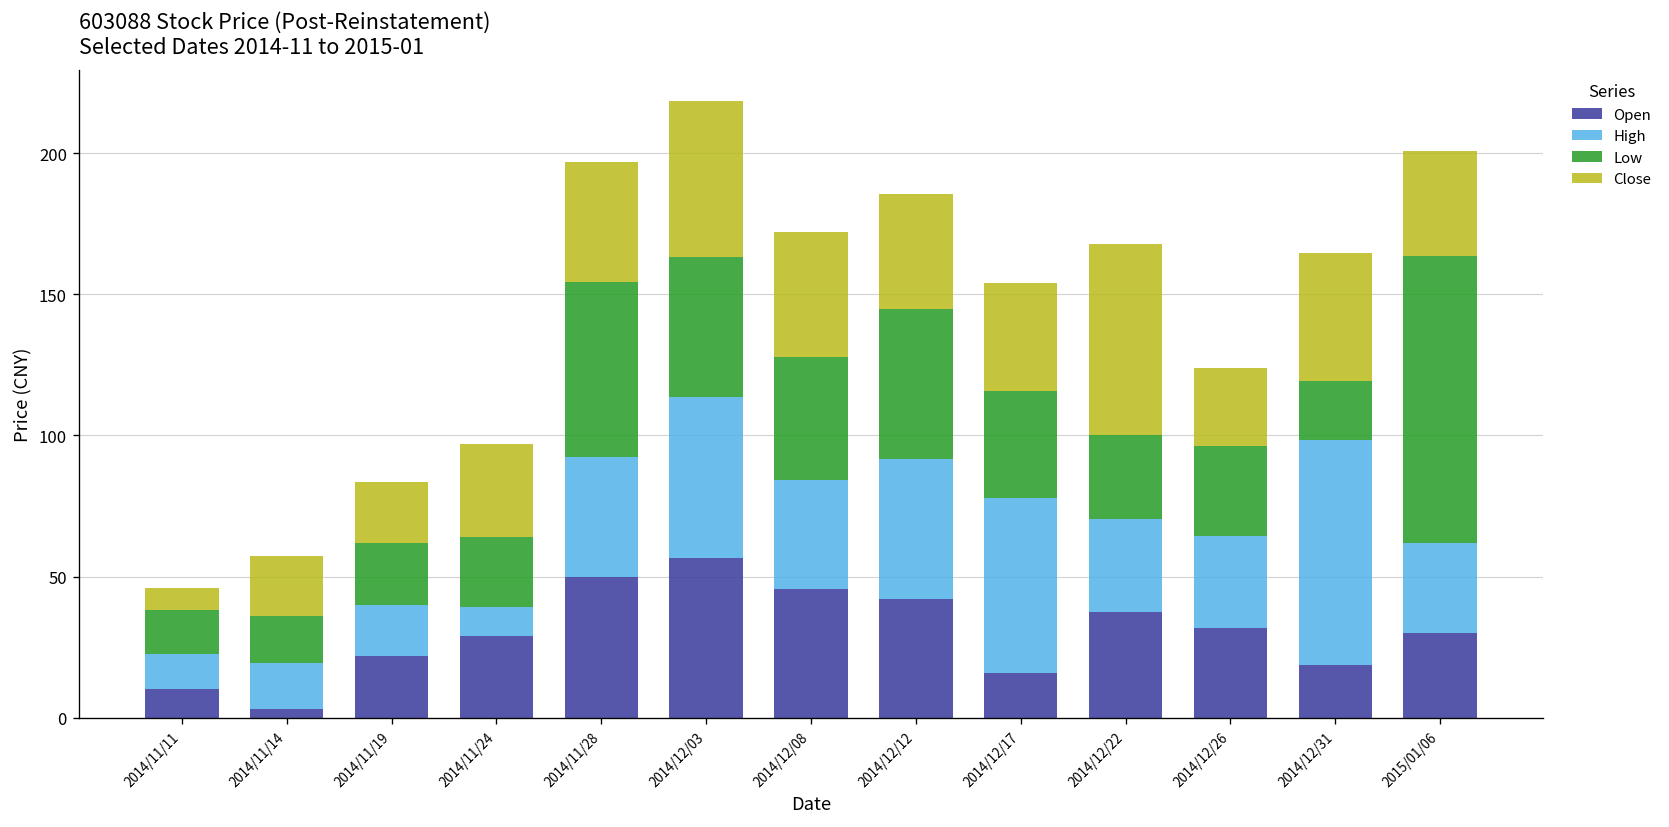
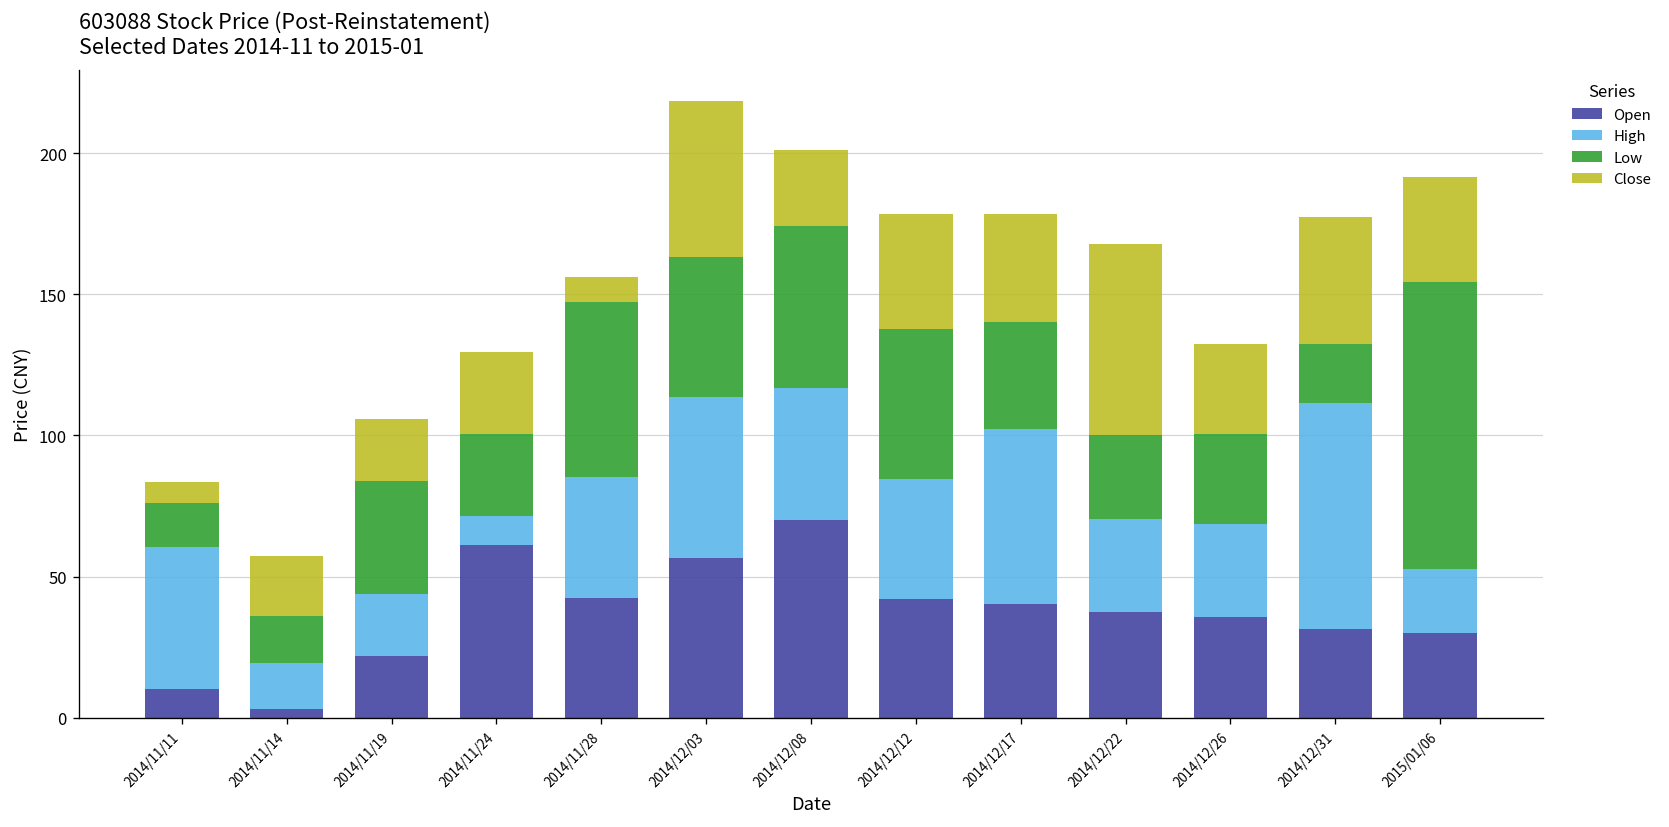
  {
    "Open": {
      "2014/11/11": 10,
      "2014/11/14": 3,
      "2014/11/19": 22,
-     "2014/11/24": 29,
-     "2014/11/28": 50,
+     "2014/11/24": 61,
+     "2014/11/28": 43,
      "2014/12/03": 57,
-     "2014/12/08": 46,
+     "2014/12/08": 70,
      "2014/12/12": 42,
-     "2014/12/17": 16,
+     "2014/12/17": 40,
      "2014/12/22": 37,
-     "2014/12/26": 32,
-     "2014/12/31": 19,
+     "2014/12/26": 36,
+     "2014/12/31": 31,
      "2015/01/06": 30
    },
    "High": {
-     "2014/11/11": 12,
+     "2014/11/11": 50,
      "2014/11/14": 16,
-     "2014/11/19": 18,
+     "2014/11/19": 22,
      "2014/11/24": 10,
      "2014/11/28": 43,
      "2014/12/03": 57,
-     "2014/12/08": 39,
-     "2014/12/12": 50,
+     "2014/12/08": 47,
+     "2014/12/12": 42,
      "2014/12/17": 62,
      "2014/12/22": 33,
      "2014/12/26": 33,
      "2014/12/31": 80,
-     "2015/01/06": 32
+     "2015/01/06": 22
    },
    "Low": {
      "2014/11/11": 16,
      "2014/11/14": 16,
-     "2014/11/19": 22,
-     "2014/11/24": 25,
+     "2014/11/19": 40,
+     "2014/11/24": 29,
      "2014/11/28": 62,
      "2014/12/03": 50,
-     "2014/12/08": 43,
+     "2014/12/08": 58,
      "2014/12/12": 53,
      "2014/12/17": 38,
      "2014/12/22": 30,
      "2014/12/26": 32,
      "2014/12/31": 21,
      "2015/01/06": 102
    },
    "Close": {
      "2014/11/11": 8,
      "2014/11/14": 21,
      "2014/11/19": 22,
-     "2014/11/24": 33,
-     "2014/11/28": 43,
+     "2014/11/24": 29,
+     "2014/11/28": 9,
      "2014/12/03": 55,
-     "2014/12/08": 44,
+     "2014/12/08": 27,
      "2014/12/12": 41,
      "2014/12/17": 38,
      "2014/12/22": 67,
-     "2014/12/26": 28,
+     "2014/12/26": 32,
      "2014/12/31": 45,
      "2015/01/06": 37
    }
  }
